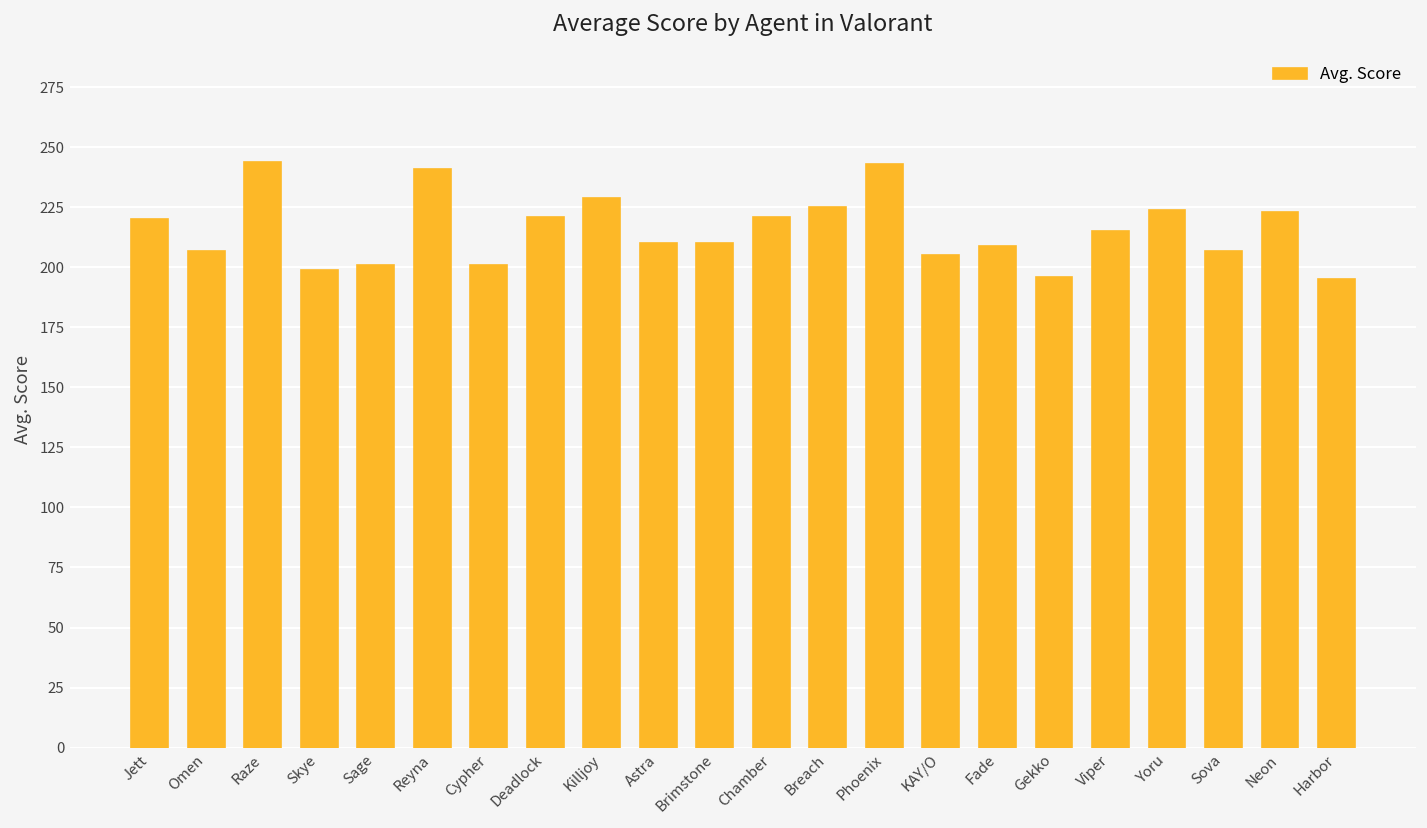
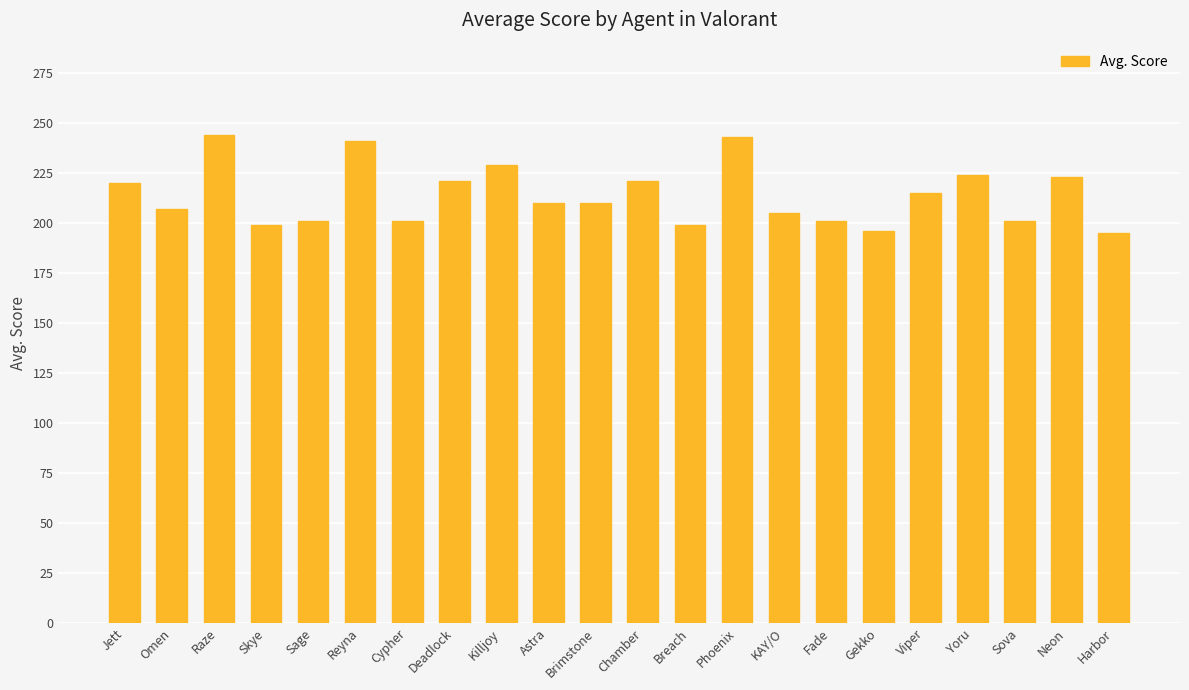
  {
    "Jett": 220,
    "Omen": 207,
    "Raze": 244,
    "Skye": 199,
    "Sage": 201,
    "Reyna": 241,
    "Cypher": 201,
    "Deadlock": 221,
    "Killjoy": 229,
    "Astra": 210,
    "Brimstone": 210,
    "Chamber": 221,
-   "Breach": 225,
+   "Breach": 199,
    "Phoenix": 243,
    "KAY/O": 205,
-   "Fade": 209,
+   "Fade": 201,
    "Gekko": 196,
    "Viper": 215,
    "Yoru": 224,
-   "Sova": 207,
+   "Sova": 201,
    "Neon": 223,
    "Harbor": 195
  }
